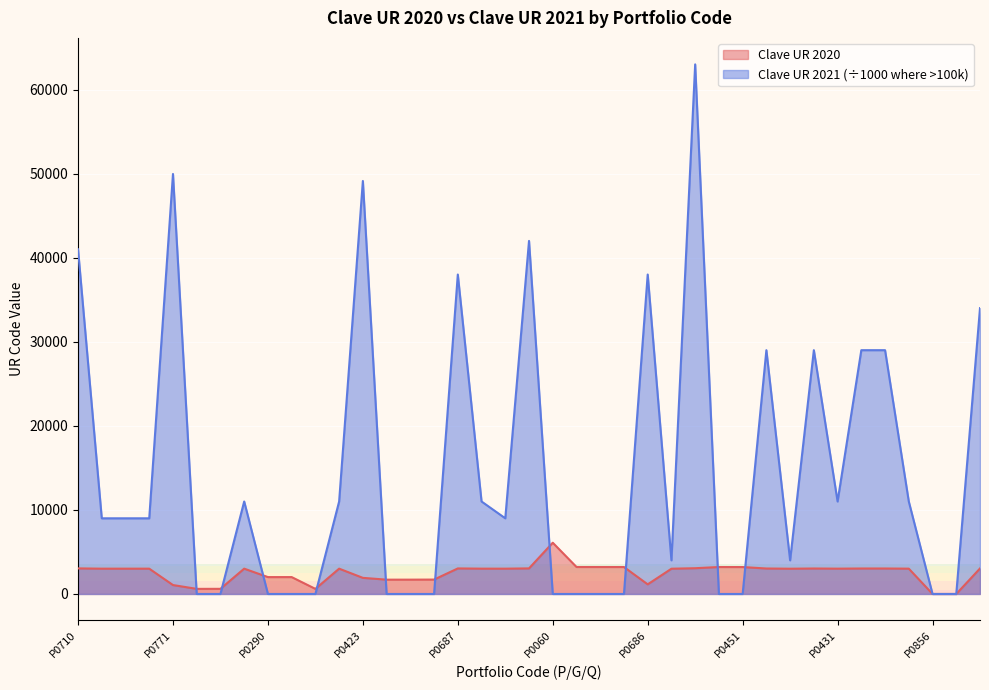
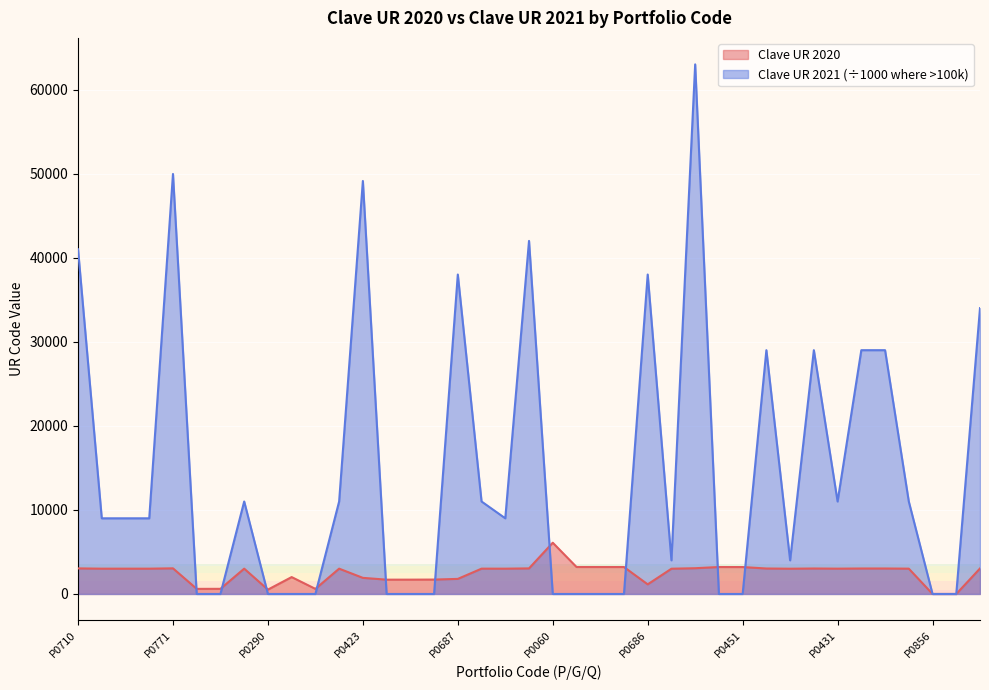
  {
    "Clave UR 2020": {
      "P0710": 3000,
-     "P0771": 1000,
-     "P0290": 2000,
+     "P0771": 3000,
+     "P0290": 1000,
      "P0423": 2000,
-     "P0687": 3000,
+     "P0687": 2000,
      "P0060": 6000,
      "P0686": 1000,
      "P0451": 3000,
      "P0431": 3000
    },
    "Clave UR 2021 (÷1000 where >100k)": {
      "P0710": 41000,
      "P0771": 50000,
      "P0290": 0,
      "P0423": 49000,
      "P0687": 38000,
      "P0060": 0,
      "P0686": 38000,
      "P0451": 0,
      "P0431": 11000
    }
  }
